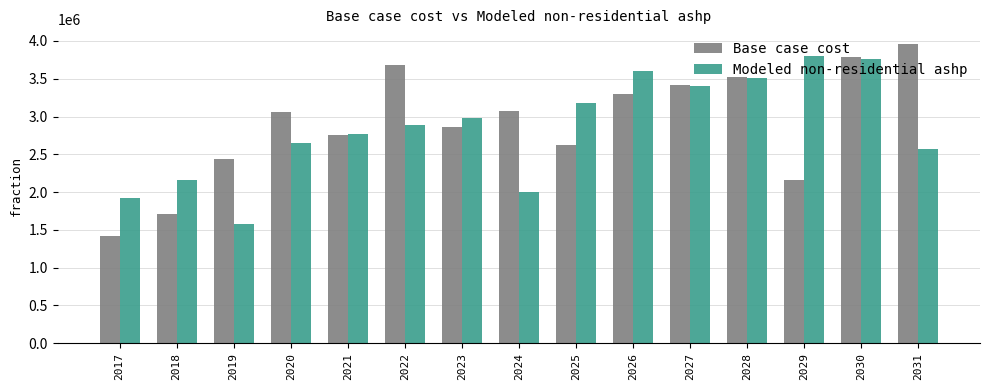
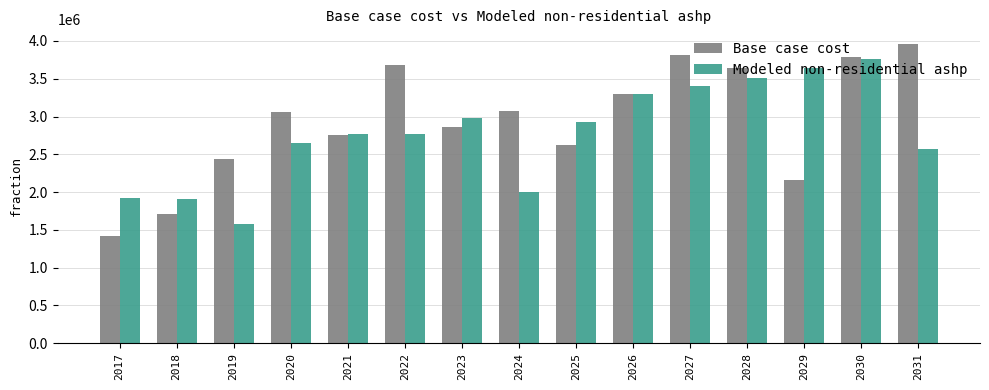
  {
    "Base case cost": {
      "2017": 1400000,
      "2018": 1700000,
      "2019": 2400000,
      "2020": 3100000,
      "2021": 2800000,
      "2022": 3700000,
      "2023": 2900000,
      "2024": 3100000,
      "2025": 2600000,
      "2026": 3300000,
-     "2027": 3400000,
-     "2028": 3500000,
+     "2027": 3800000,
+     "2028": 3600000,
      "2029": 2200000,
      "2030": 3800000,
      "2031": 4000000
    },
    "Modeled non-residential ashp": {
      "2017": 1900000,
-     "2018": 2200000,
+     "2018": 1900000,
      "2019": 1600000,
      "2020": 2600000,
      "2021": 2800000,
-     "2022": 2900000,
+     "2022": 2800000,
      "2023": 3000000,
      "2024": 2000000,
-     "2025": 3200000,
-     "2026": 3600000,
+     "2025": 2900000,
+     "2026": 3300000,
      "2027": 3400000,
      "2028": 3500000,
-     "2029": 3800000,
+     "2029": 3600000,
      "2030": 3800000,
      "2031": 2600000
    }
  }
